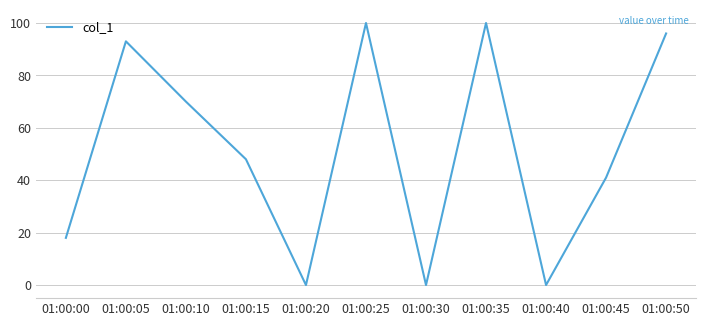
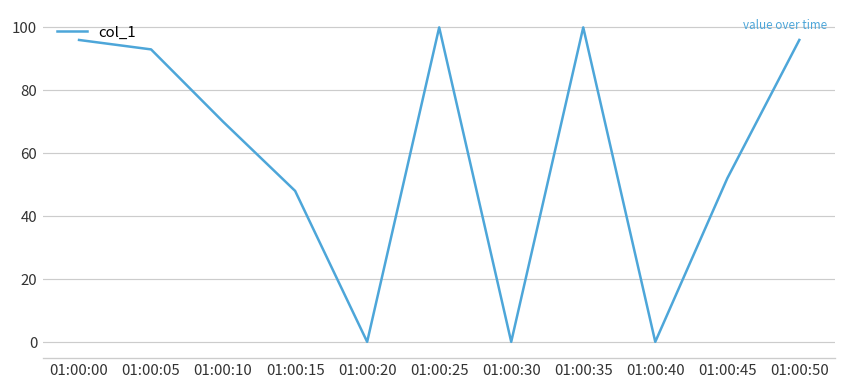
  {
-   "01:00:00": 18,
+   "01:00:00": 96,
    "01:00:05": 93,
    "01:00:10": 70,
    "01:00:15": 48,
    "01:00:20": 0,
    "01:00:25": 100,
    "01:00:30": 0,
    "01:00:35": 100,
    "01:00:40": 0,
-   "01:00:45": 41,
+   "01:00:45": 52,
    "01:00:50": 96
  }
